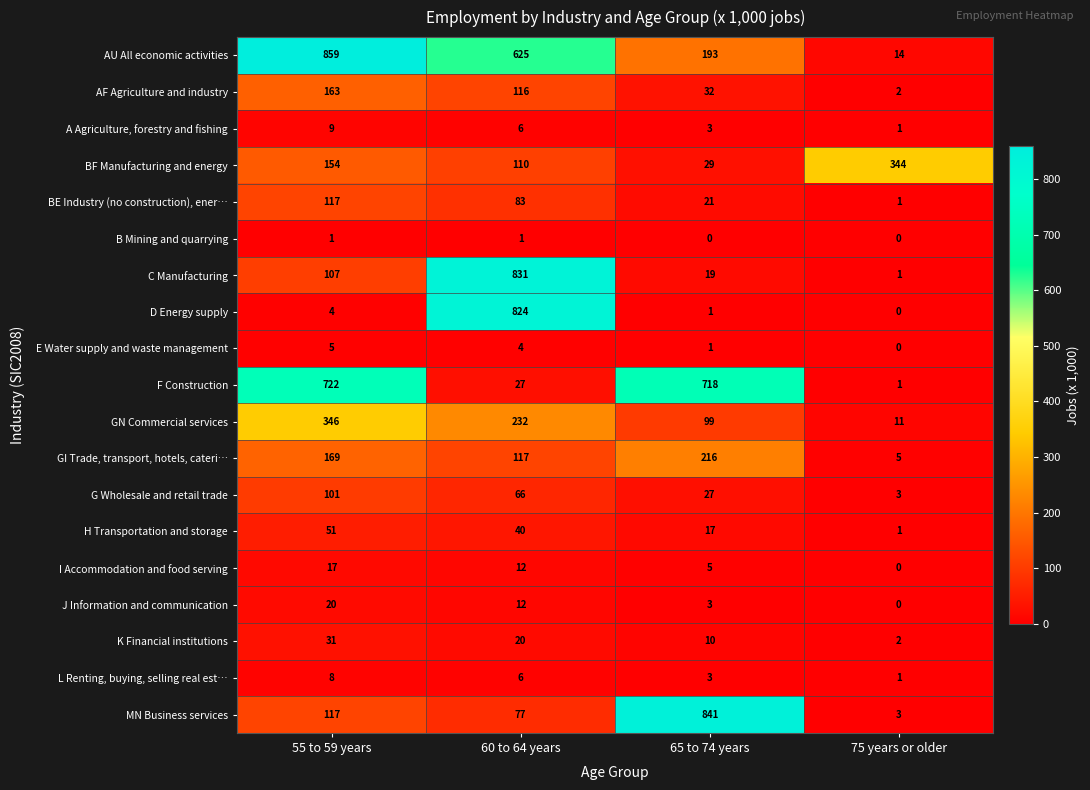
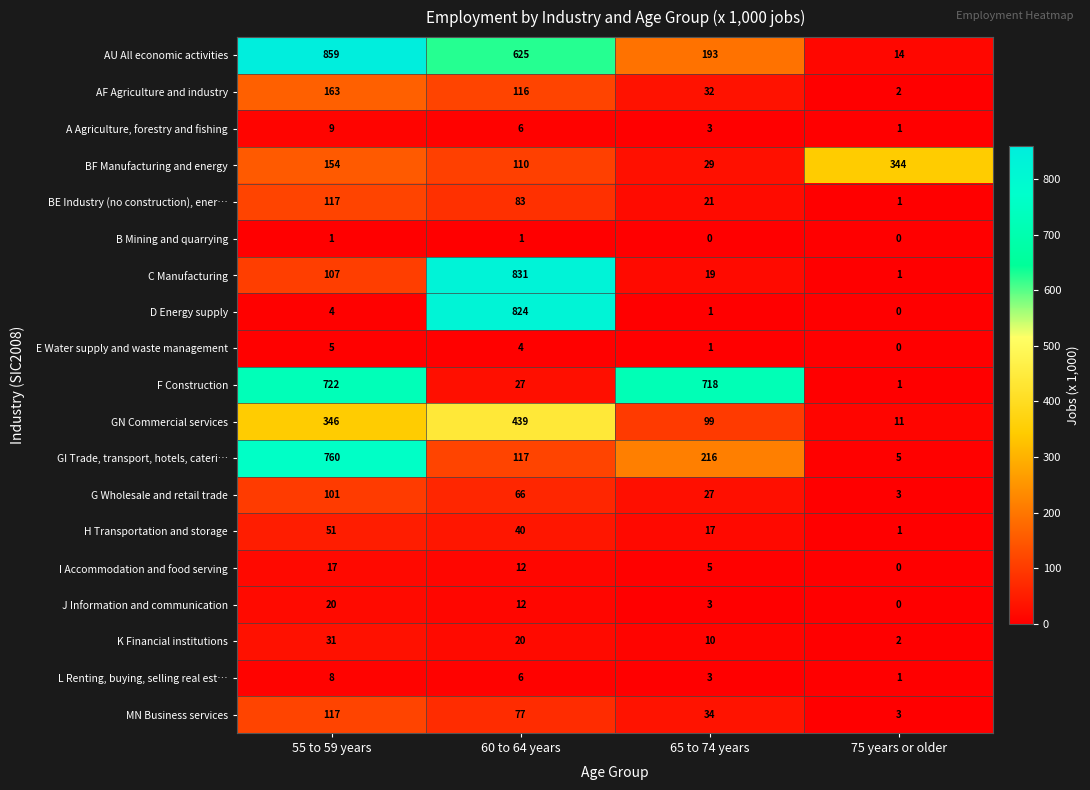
  {
    "AU All economic activities": {
      "55 to 59 years": 859,
      "60 to 64 years": 625,
      "65 to 74 years": 193,
      "75 years or older": 14
    },
    "AF Agriculture and industry": {
      "55 to 59 years": 163,
      "60 to 64 years": 116,
      "65 to 74 years": 32,
      "75 years or older": 2
    },
    "A Agriculture, forestry and fishing": {
      "55 to 59 years": 9,
      "60 to 64 years": 6,
      "65 to 74 years": 3,
      "75 years or older": 1
    },
    "BF Manufacturing and energy": {
      "55 to 59 years": 154,
      "60 to 64 years": 110,
      "65 to 74 years": 29,
      "75 years or older": 344
    },
    "BE Industry (no construction), ener…": {
      "55 to 59 years": 117,
      "60 to 64 years": 83,
      "65 to 74 years": 21,
      "75 years or older": 1
    },
    "B Mining and quarrying": {
      "55 to 59 years": 1,
      "60 to 64 years": 1,
      "65 to 74 years": 0,
      "75 years or older": 0
    },
    "C Manufacturing": {
      "55 to 59 years": 107,
      "60 to 64 years": 831,
      "65 to 74 years": 19,
      "75 years or older": 1
    },
    "D Energy supply": {
      "55 to 59 years": 4,
      "60 to 64 years": 824,
      "65 to 74 years": 1,
      "75 years or older": 0
    },
    "E Water supply and waste management": {
      "55 to 59 years": 5,
      "60 to 64 years": 4,
      "65 to 74 years": 1,
      "75 years or older": 0
    },
    "F Construction": {
      "55 to 59 years": 722,
      "60 to 64 years": 27,
      "65 to 74 years": 718,
      "75 years or older": 1
    },
    "GN Commercial services": {
      "55 to 59 years": 346,
-     "60 to 64 years": 232,
+     "60 to 64 years": 439,
      "65 to 74 years": 99,
      "75 years or older": 11
    },
    "GI Trade, transport, hotels, cateri…": {
-     "55 to 59 years": 169,
+     "55 to 59 years": 760,
      "60 to 64 years": 117,
      "65 to 74 years": 216,
      "75 years or older": 5
    },
    "G Wholesale and retail trade": {
      "55 to 59 years": 101,
      "60 to 64 years": 66,
      "65 to 74 years": 27,
      "75 years or older": 3
    },
    "H Transportation and storage": {
      "55 to 59 years": 51,
      "60 to 64 years": 40,
      "65 to 74 years": 17,
      "75 years or older": 1
    },
    "I Accommodation and food serving": {
      "55 to 59 years": 17,
      "60 to 64 years": 12,
      "65 to 74 years": 5,
      "75 years or older": 0
    },
    "J Information and communication": {
      "55 to 59 years": 20,
      "60 to 64 years": 12,
      "65 to 74 years": 3,
      "75 years or older": 0
    },
    "K Financial institutions": {
      "55 to 59 years": 31,
      "60 to 64 years": 20,
      "65 to 74 years": 10,
      "75 years or older": 2
    },
    "L Renting, buying, selling real est…": {
      "55 to 59 years": 8,
      "60 to 64 years": 6,
      "65 to 74 years": 3,
      "75 years or older": 1
    },
    "MN Business services": {
      "55 to 59 years": 117,
      "60 to 64 years": 77,
-     "65 to 74 years": 841,
+     "65 to 74 years": 34,
      "75 years or older": 3
    }
  }
